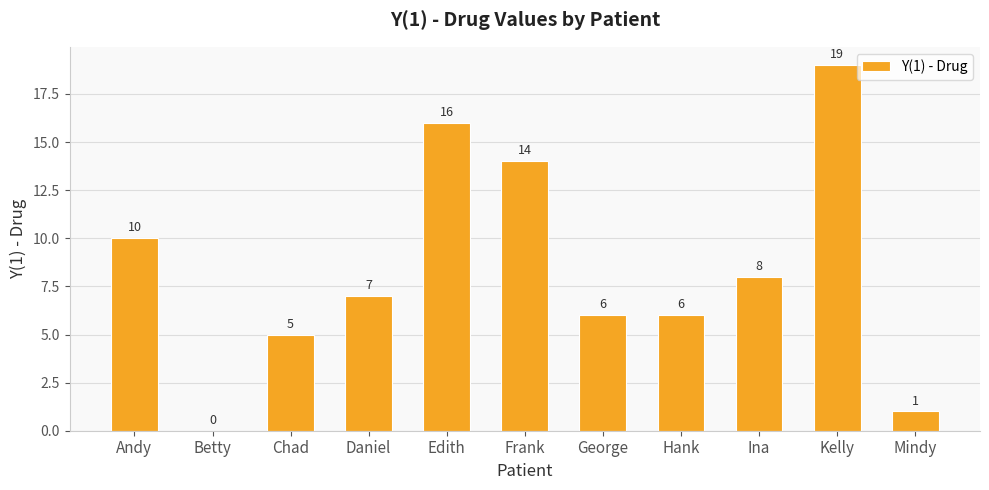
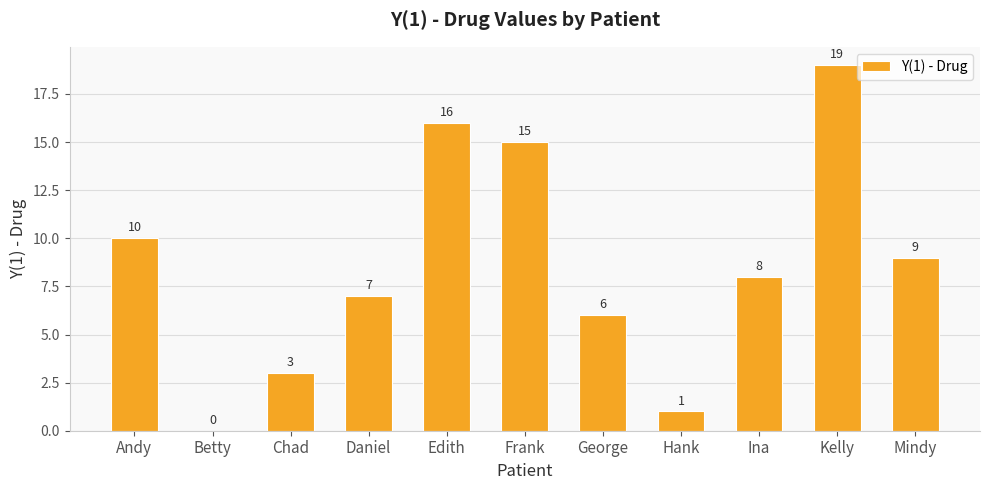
  {
    "Andy": 10,
    "Betty": 0,
-   "Chad": 5,
+   "Chad": 3,
    "Daniel": 7,
    "Edith": 16,
-   "Frank": 14,
+   "Frank": 15,
    "George": 6,
-   "Hank": 6,
+   "Hank": 1,
    "Ina": 8,
    "Kelly": 19,
-   "Mindy": 1
+   "Mindy": 9
  }
